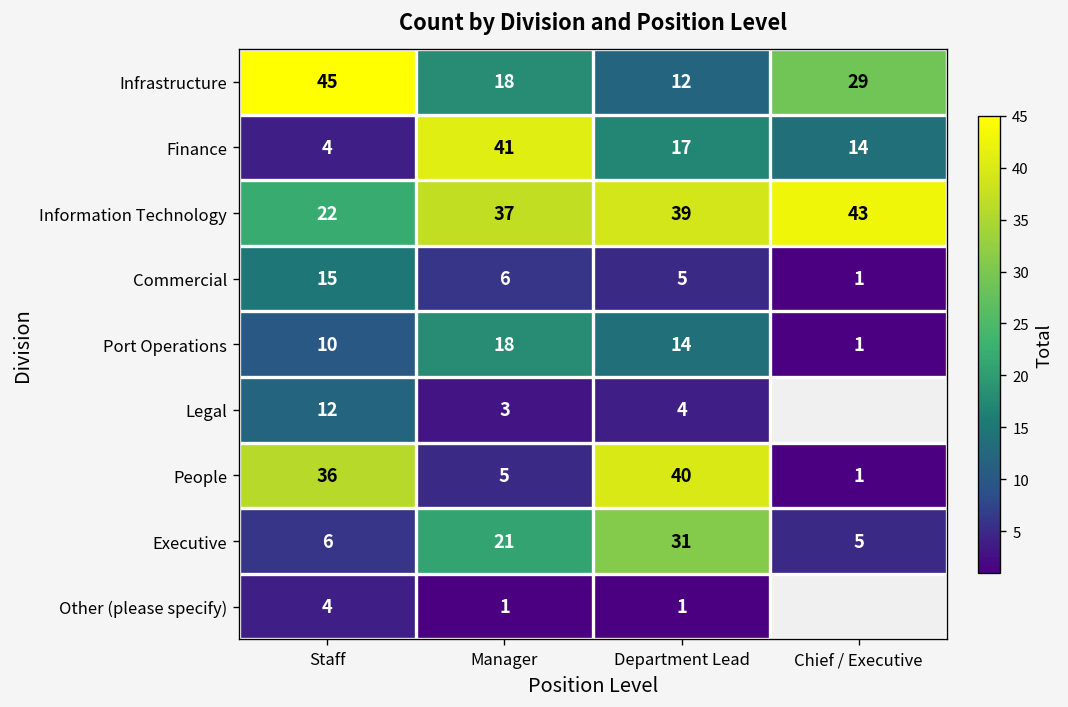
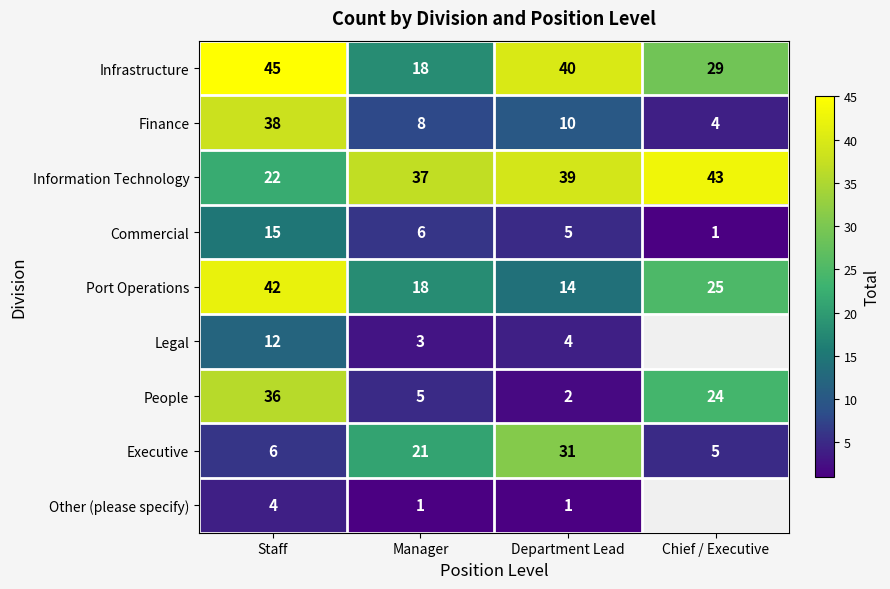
  {
    "Infrastructure": {
      "Staff": 45,
      "Manager": 18,
-     "Department Lead": 12,
+     "Department Lead": 40,
      "Chief / Executive": 29
    },
    "Finance": {
-     "Staff": 4,
-     "Manager": 41,
-     "Department Lead": 17,
-     "Chief / Executive": 14
+     "Staff": 38,
+     "Manager": 8,
+     "Department Lead": 10,
+     "Chief / Executive": 4
    },
    "Information Technology": {
      "Staff": 22,
      "Manager": 37,
      "Department Lead": 39,
      "Chief / Executive": 43
    },
    "Commercial": {
      "Staff": 15,
      "Manager": 6,
      "Department Lead": 5,
      "Chief / Executive": 1
    },
    "Port Operations": {
-     "Staff": 10,
+     "Staff": 42,
      "Manager": 18,
      "Department Lead": 14,
-     "Chief / Executive": 1
+     "Chief / Executive": 25
    },
    "Legal": {
      "Staff": 12,
      "Manager": 3,
      "Department Lead": 4
    },
    "People": {
      "Staff": 36,
      "Manager": 5,
-     "Department Lead": 40,
-     "Chief / Executive": 1
+     "Department Lead": 2,
+     "Chief / Executive": 24
    },
    "Executive": {
      "Staff": 6,
      "Manager": 21,
      "Department Lead": 31,
      "Chief / Executive": 5
    },
    "Other (please specify)": {
      "Staff": 4,
      "Manager": 1,
      "Department Lead": 1
    }
  }
